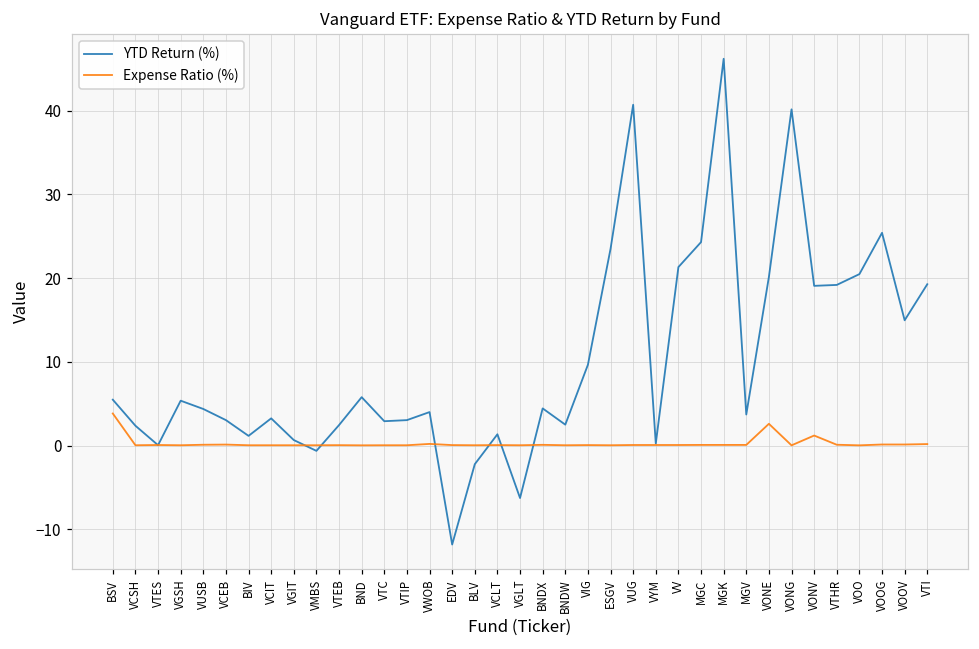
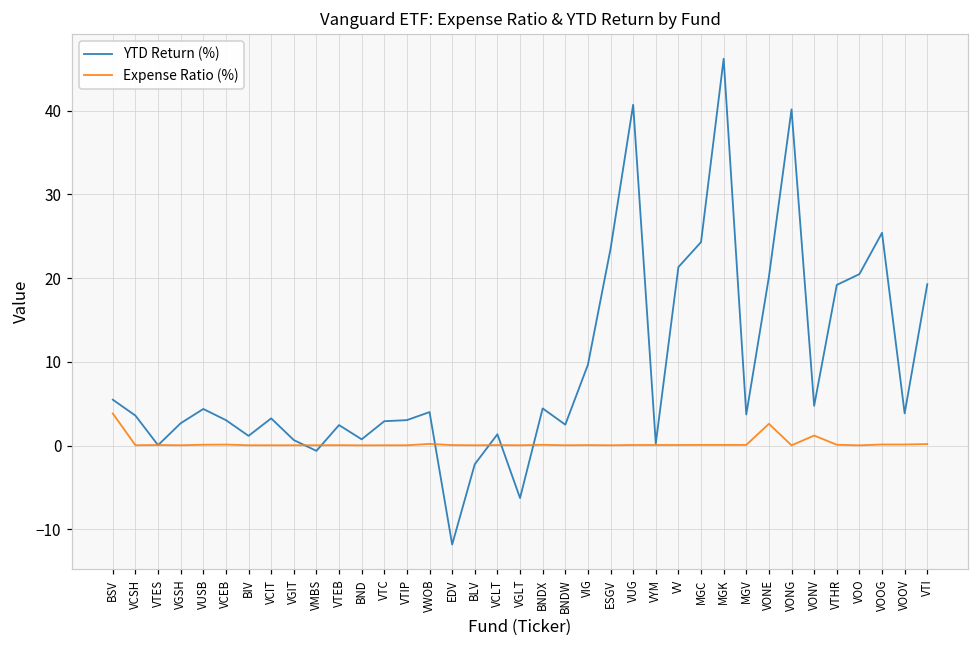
  {
    "YTD Return (%)": {
      "BSV": 5,
-     "VCSH": 2,
-     "VGSH": 5,
+     "VCSH": 4,
+     "VGSH": 3,
      "VUSB": 4,
      "VCEB": 3,
      "BIV": 1,
      "VCIT": 3,
      "VGIT": 1,
      "VMBS": -1,
      "VTEB": 2,
-     "BND": 6,
+     "BND": 1,
      "VTC": 3,
      "VTIP": 3,
      "VWOB": 4,
      "EDV": -12,
      "BLV": -2,
      "VCLT": 1,
      "VGLT": -6,
      "BNDX": 4,
      "BNDW": 3,
      "VIG": 10,
      "ESGV": 23,
      "VUG": 41,
      "VV": 21,
      "MGC": 24,
      "MGK": 46,
      "MGV": 4,
      "VONE": 20,
      "VONG": 40,
-     "VONV": 19,
+     "VONV": 5,
      "VTHR": 19,
      "VOO": 20,
      "VOOG": 25,
-     "VOOV": 15,
+     "VOOV": 4,
      "VTI": 19
    },
    "Expense Ratio (%)": {
      "BSV": 4,
      "VCSH": 0,
      "VGSH": 0,
      "VUSB": 0,
      "VCEB": 0,
      "BIV": 0,
      "VCIT": 0,
      "VGIT": 0,
      "VMBS": 0,
      "VTEB": 0,
      "BND": 0,
      "VTC": 0,
      "VTIP": 0,
      "VWOB": 0,
      "EDV": 0,
      "BLV": 0,
      "VCLT": 0,
      "VGLT": 0,
      "BNDX": 0,
      "BNDW": 0,
      "VIG": 0,
      "ESGV": 0,
      "VUG": 0,
      "VV": 0,
      "MGC": 0,
      "MGK": 0,
      "MGV": 0,
      "VONE": 3,
      "VONG": 0,
      "VONV": 1,
      "VTHR": 0,
      "VOO": 0,
      "VOOG": 0,
      "VOOV": 0,
      "VTI": 0
    }
  }
